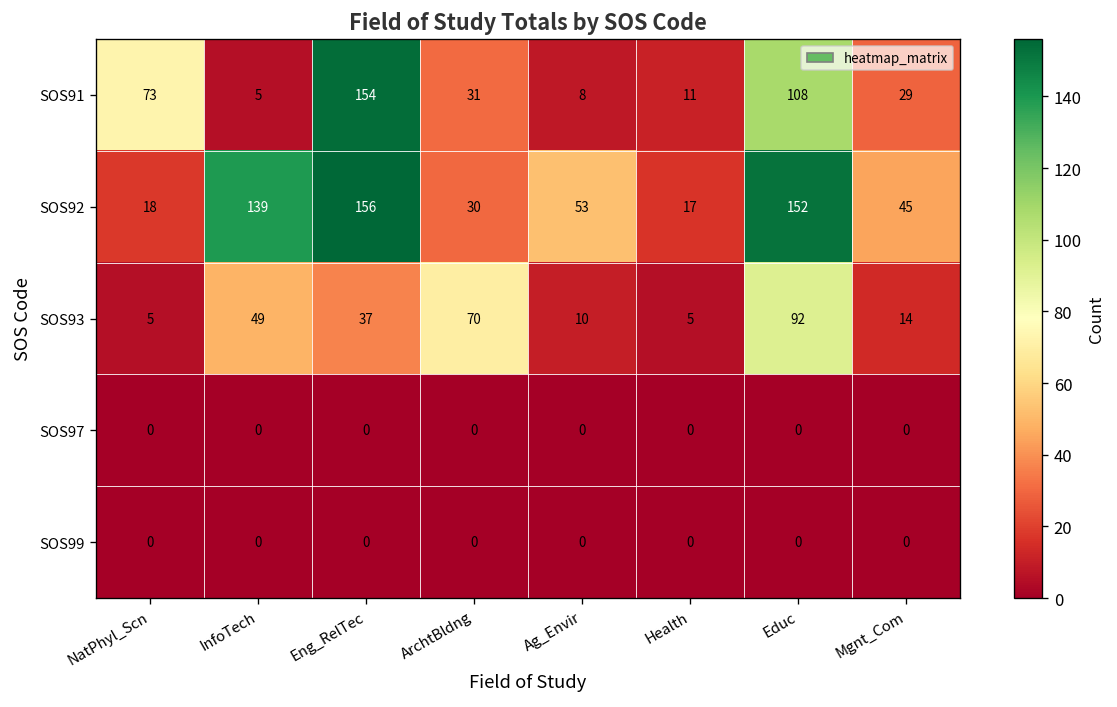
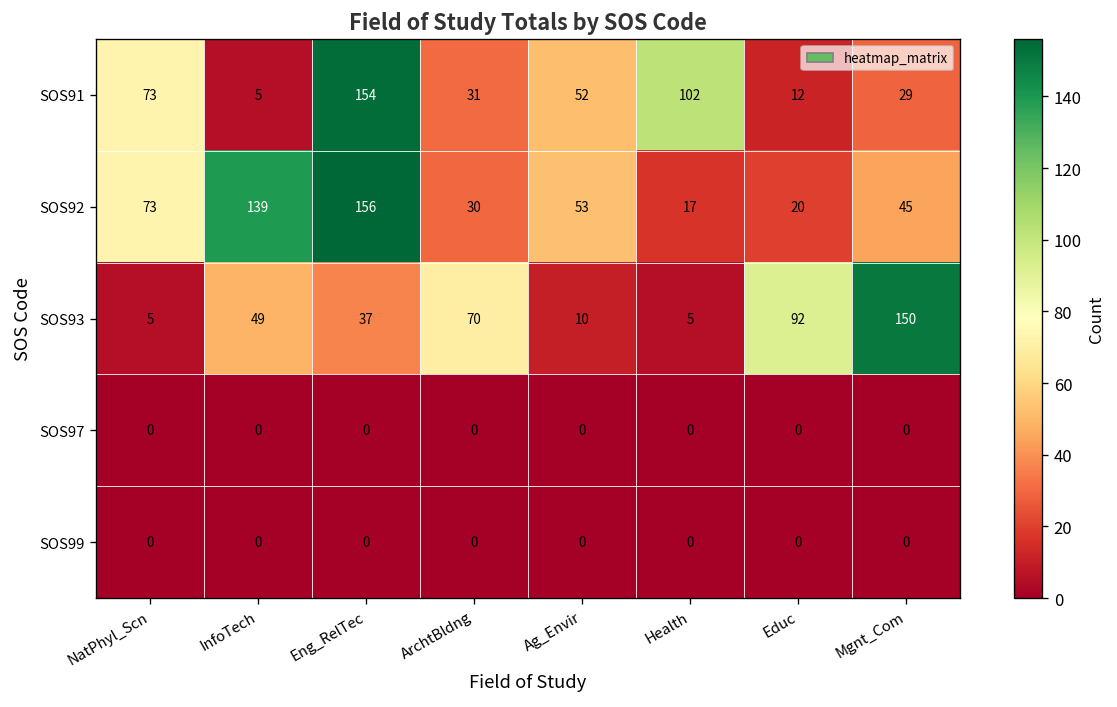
  {
    "SOS91": {
      "NatPhyl_Scn": 73,
      "InfoTech": 5,
      "Eng_RelTec": 154,
      "ArchtBldng": 31,
-     "Ag_Envir": 8,
-     "Health": 11,
-     "Educ": 108,
+     "Ag_Envir": 52,
+     "Health": 102,
+     "Educ": 12,
      "Mgnt_Com": 29
    },
    "SOS92": {
-     "NatPhyl_Scn": 18,
+     "NatPhyl_Scn": 73,
      "InfoTech": 139,
      "Eng_RelTec": 156,
      "ArchtBldng": 30,
      "Ag_Envir": 53,
      "Health": 17,
-     "Educ": 152,
+     "Educ": 20,
      "Mgnt_Com": 45
    },
    "SOS93": {
      "NatPhyl_Scn": 5,
      "InfoTech": 49,
      "Eng_RelTec": 37,
      "ArchtBldng": 70,
      "Ag_Envir": 10,
      "Health": 5,
      "Educ": 92,
-     "Mgnt_Com": 14
+     "Mgnt_Com": 150
    },
    "SOS97": {
      "NatPhyl_Scn": 0,
      "InfoTech": 0,
      "Eng_RelTec": 0,
      "ArchtBldng": 0,
      "Ag_Envir": 0,
      "Health": 0,
      "Educ": 0,
      "Mgnt_Com": 0
    },
    "SOS99": {
      "NatPhyl_Scn": 0,
      "InfoTech": 0,
      "Eng_RelTec": 0,
      "ArchtBldng": 0,
      "Ag_Envir": 0,
      "Health": 0,
      "Educ": 0,
      "Mgnt_Com": 0
    }
  }
